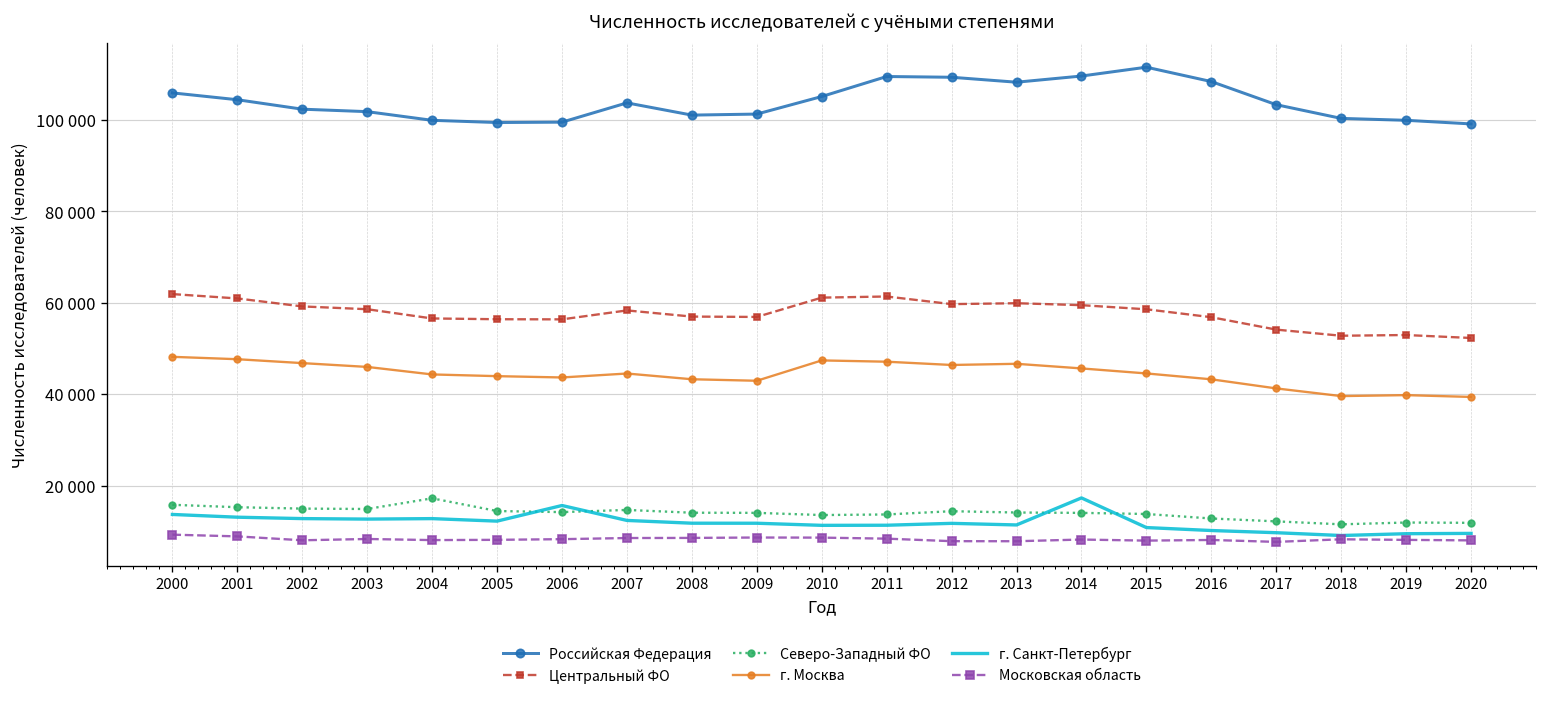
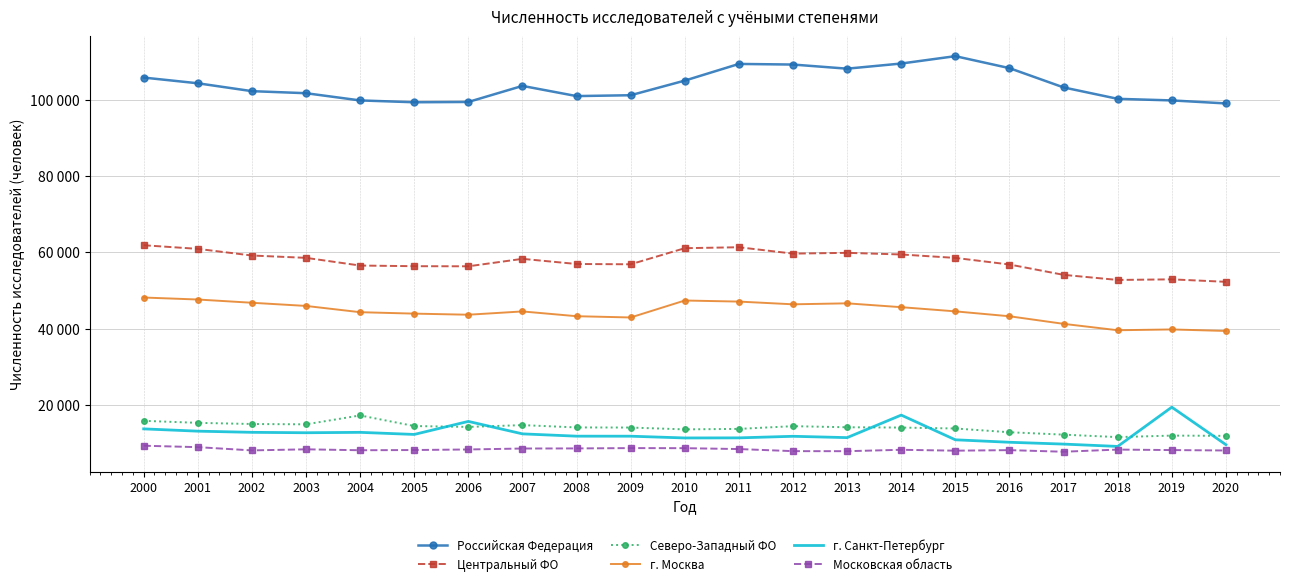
  {
    "Российская Федерация": {
      "2000": 106000,
      "2001": 104000,
      "2002": 102000,
      "2003": 102000,
      "2004": 100000,
      "2005": 99000,
      "2006": 100000,
      "2007": 104000,
      "2008": 101000,
      "2009": 101000,
      "2010": 105000,
      "2011": 109000,
      "2012": 109000,
      "2013": 108000,
      "2014": 110000,
      "2015": 112000,
      "2016": 108000,
      "2017": 103000,
      "2018": 100000,
      "2019": 100000,
      "2020": 99000
    },
    "Центральный ФО": {
      "2000": 62000,
      "2001": 61000,
      "2002": 59000,
      "2003": 59000,
      "2004": 57000,
      "2005": 56000,
      "2006": 56000,
      "2007": 58000,
      "2008": 57000,
      "2009": 57000,
      "2010": 61000,
      "2011": 61000,
      "2012": 60000,
      "2013": 60000,
      "2014": 59000,
      "2015": 59000,
      "2016": 57000,
      "2017": 54000,
      "2018": 53000,
      "2019": 53000,
      "2020": 52000
    },
    "Северо-Западный ФО": {
      "2000": 16000,
      "2001": 15000,
      "2002": 15000,
      "2003": 15000,
      "2004": 17000,
      "2005": 14000,
      "2006": 14000,
      "2007": 15000,
      "2008": 14000,
      "2009": 14000,
      "2010": 14000,
      "2011": 14000,
      "2012": 14000,
      "2013": 14000,
      "2014": 14000,
      "2015": 14000,
      "2016": 13000,
      "2017": 12000,
      "2018": 12000,
      "2019": 12000,
      "2020": 12000
    },
    "г. Москва": {
      "2000": 48000,
      "2001": 48000,
      "2002": 47000,
      "2003": 46000,
      "2004": 44000,
      "2005": 44000,
      "2006": 44000,
      "2007": 45000,
      "2008": 43000,
      "2009": 43000,
      "2010": 47000,
      "2011": 47000,
      "2012": 46000,
      "2013": 47000,
      "2014": 46000,
      "2015": 45000,
      "2016": 43000,
      "2017": 41000,
      "2018": 40000,
      "2019": 40000,
      "2020": 39000
    },
    "г. Санкт-Петербург": {
      "2000": 14000,
      "2001": 13000,
      "2002": 13000,
      "2003": 13000,
      "2004": 13000,
      "2005": 12000,
      "2006": 16000,
      "2007": 12000,
      "2008": 12000,
      "2009": 12000,
      "2010": 11000,
      "2011": 11000,
      "2012": 12000,
      "2013": 11000,
      "2014": 17000,
      "2015": 11000,
      "2016": 10000,
      "2017": 10000,
      "2018": 9000,
-     "2019": 9000,
+     "2019": 19000,
      "2020": 10000
    },
    "Московская область": {
      "2000": 9000,
      "2001": 9000,
      "2002": 8000,
      "2003": 8000,
      "2004": 8000,
      "2005": 8000,
      "2006": 8000,
      "2007": 9000,
      "2008": 9000,
      "2009": 9000,
      "2010": 9000,
      "2011": 8000,
      "2012": 8000,
      "2013": 8000,
      "2014": 8000,
      "2015": 8000,
      "2016": 8000,
      "2017": 8000,
      "2018": 8000,
      "2019": 8000,
      "2020": 8000
    }
  }
